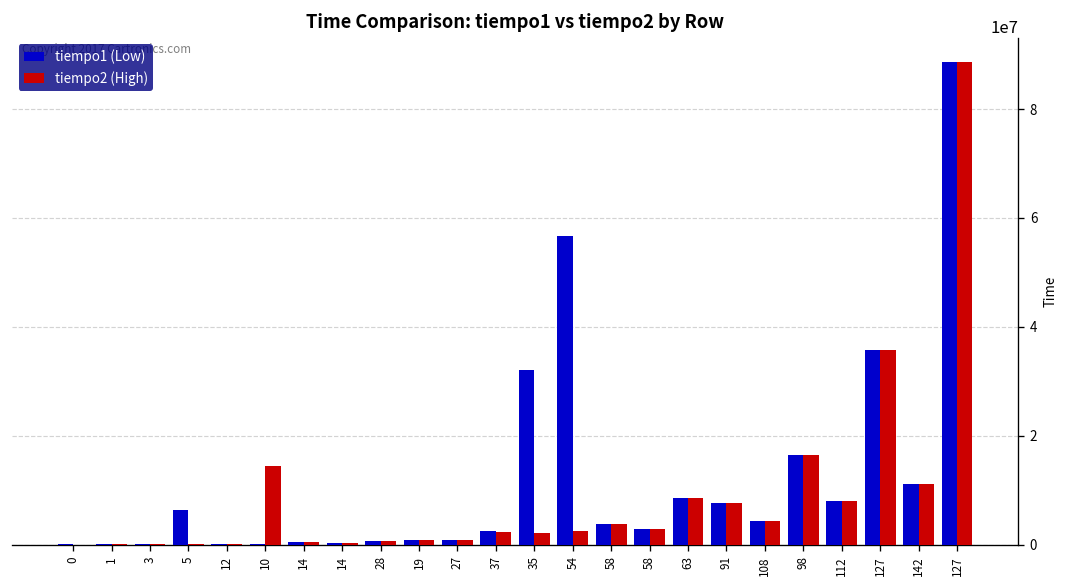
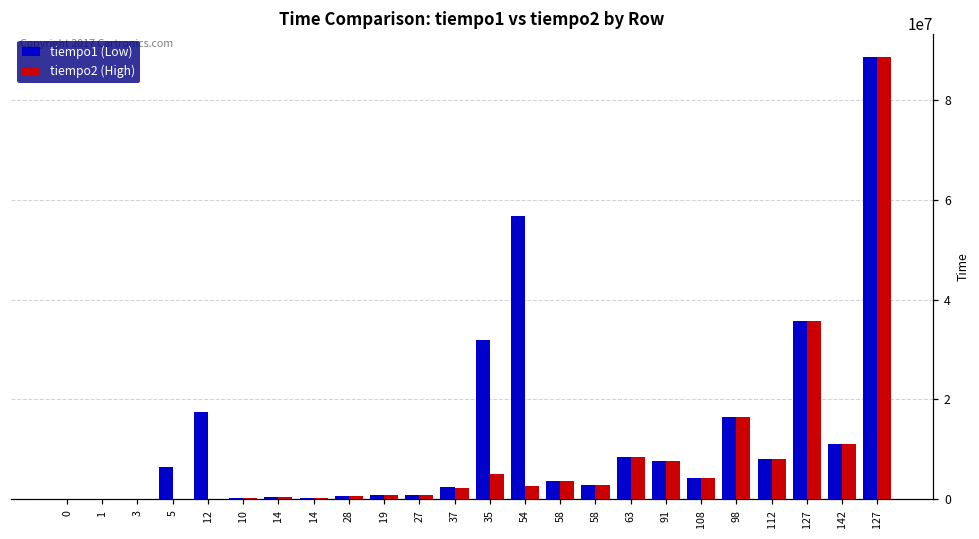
  {
    "tiempo1 (Low)": {
      "5": 6000000,
-     "12": 0,
+     "12": 17000000,
      "28": 1000000,
      "19": 1000000,
      "27": 1000000,
      "37": 3000000,
      "35": 32000000,
      "54": 57000000,
      "63": 9000000,
      "91": 8000000,
      "108": 4000000,
      "98": 17000000,
      "112": 8000000,
      "142": 11000000
    },
    "tiempo2 (High)": {
-     "10": 14000000,
+     "10": 0,
      "28": 1000000,
      "19": 1000000,
      "27": 1000000,
      "37": 2000000,
-     "35": 2000000,
+     "35": 5000000,
      "54": 3000000,
      "63": 9000000,
      "91": 8000000,
      "108": 4000000,
      "98": 17000000,
      "112": 8000000,
      "142": 11000000
    }
  }
